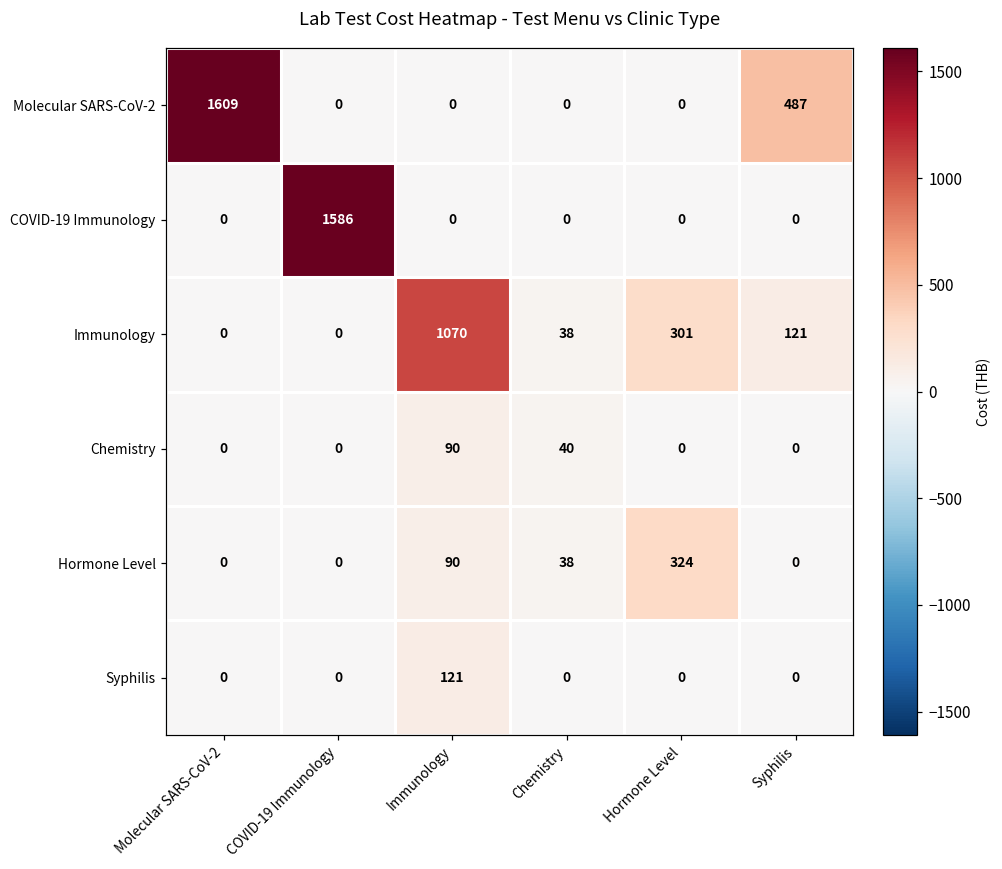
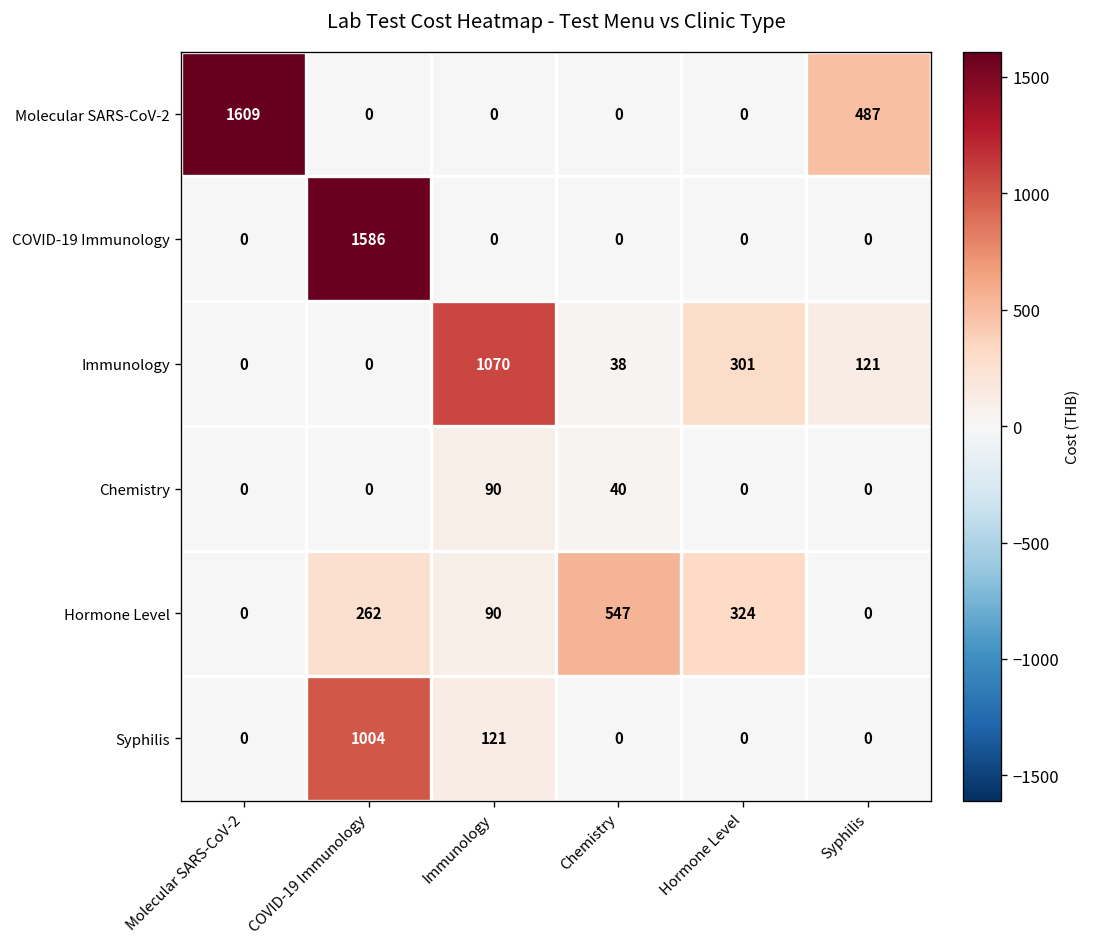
  {
    "Molecular SARS-CoV-2": {
      "Molecular SARS-CoV-2": 1609,
      "COVID-19 Immunology": 0,
      "Immunology": 0,
      "Chemistry": 0,
      "Hormone Level": 0,
      "Syphilis": 487
    },
    "COVID-19 Immunology": {
      "Molecular SARS-CoV-2": 0,
      "COVID-19 Immunology": 1586,
      "Immunology": 0,
      "Chemistry": 0,
      "Hormone Level": 0,
      "Syphilis": 0
    },
    "Immunology": {
      "Molecular SARS-CoV-2": 0,
      "COVID-19 Immunology": 0,
      "Immunology": 1070,
      "Chemistry": 38,
      "Hormone Level": 301,
      "Syphilis": 121
    },
    "Chemistry": {
      "Molecular SARS-CoV-2": 0,
      "COVID-19 Immunology": 0,
      "Immunology": 90,
      "Chemistry": 40,
      "Hormone Level": 0,
      "Syphilis": 0
    },
    "Hormone Level": {
      "Molecular SARS-CoV-2": 0,
-     "COVID-19 Immunology": 0,
+     "COVID-19 Immunology": 262,
      "Immunology": 90,
-     "Chemistry": 38,
+     "Chemistry": 547,
      "Hormone Level": 324,
      "Syphilis": 0
    },
    "Syphilis": {
      "Molecular SARS-CoV-2": 0,
-     "COVID-19 Immunology": 0,
+     "COVID-19 Immunology": 1004,
      "Immunology": 121,
      "Chemistry": 0,
      "Hormone Level": 0,
      "Syphilis": 0
    }
  }
